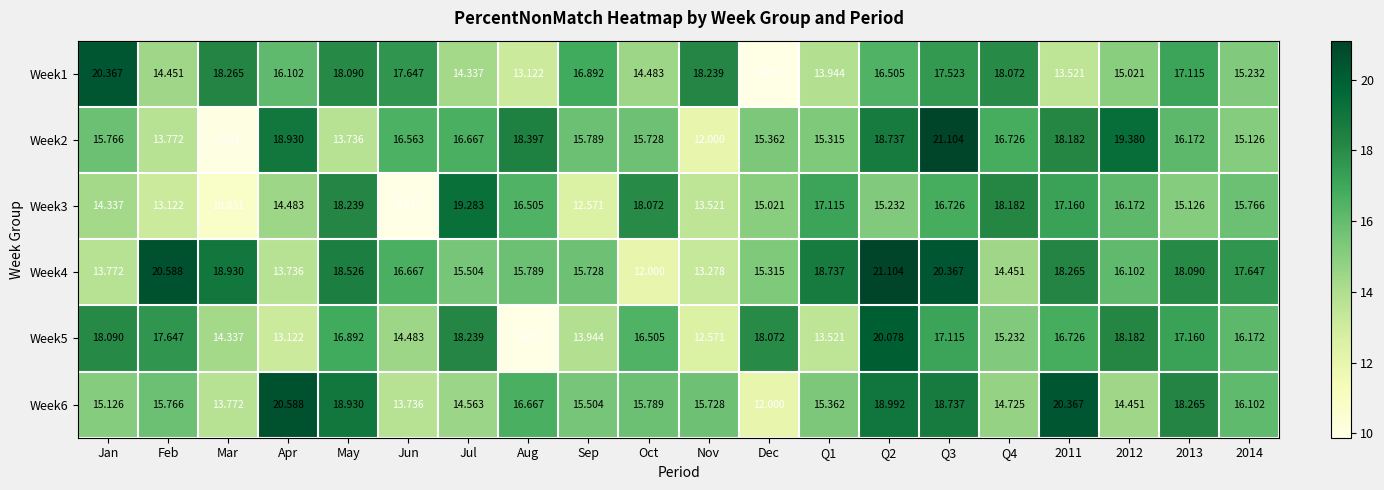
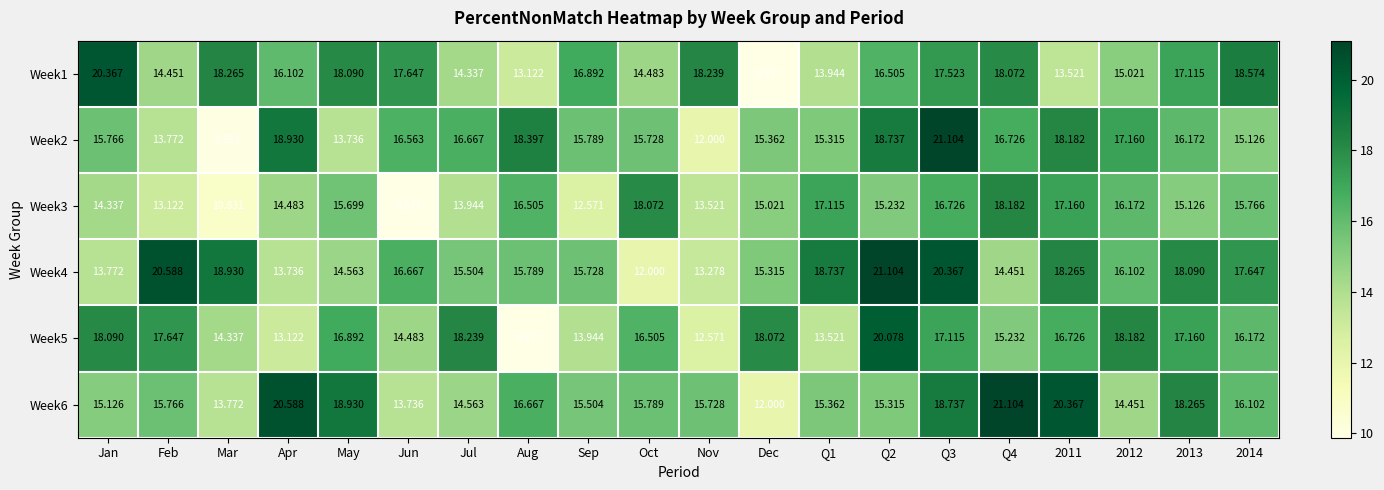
  {
    "Week1": {
      "Jan": 20.367,
      "Feb": 14.451,
      "Mar": 18.265,
      "Apr": 16.102,
      "May": 18.090,
      "Jun": 17.647,
      "Jul": 14.337,
      "Aug": 13.122,
      "Sep": 16.892,
      "Oct": 14.483,
      "Nov": 18.239,
      "Q1": 13.944,
      "Q2": 16.505,
      "Q3": 17.523,
      "Q4": 18.072,
      "2011": 13.521,
      "2012": 15.021,
      "2013": 17.115,
-     "2014": 15.232
+     "2014": 18.574
    },
    "Week2": {
      "Jan": 15.766,
      "Feb": 13.772,
      "Apr": 18.930,
      "May": 13.736,
      "Jun": 16.563,
      "Jul": 16.667,
      "Aug": 18.397,
      "Sep": 15.789,
      "Oct": 15.728,
      "Nov": 12.000,
      "Dec": 15.362,
      "Q1": 15.315,
      "Q2": 18.737,
      "Q3": 21.104,
      "Q4": 16.726,
      "2011": 18.182,
-     "2012": 19.380,
+     "2012": 17.160,
      "2013": 16.172,
      "2014": 15.126
    },
    "Week3": {
      "Jan": 14.337,
      "Feb": 13.122,
      "Mar": 10.831,
      "Apr": 14.483,
-     "May": 18.239,
-     "Jul": 19.283,
+     "May": 15.699,
+     "Jul": 13.944,
      "Aug": 16.505,
      "Sep": 12.571,
      "Oct": 18.072,
      "Nov": 13.521,
      "Dec": 15.021,
      "Q1": 17.115,
      "Q2": 15.232,
      "Q3": 16.726,
      "Q4": 18.182,
      "2011": 17.160,
      "2012": 16.172,
      "2013": 15.126,
      "2014": 15.766
    },
    "Week4": {
      "Jan": 13.772,
      "Feb": 20.588,
      "Mar": 18.930,
      "Apr": 13.736,
-     "May": 18.526,
+     "May": 14.563,
      "Jun": 16.667,
      "Jul": 15.504,
      "Aug": 15.789,
      "Sep": 15.728,
      "Oct": 12.000,
      "Nov": 13.278,
      "Dec": 15.315,
      "Q1": 18.737,
      "Q2": 21.104,
      "Q3": 20.367,
      "Q4": 14.451,
      "2011": 18.265,
      "2012": 16.102,
      "2013": 18.090,
      "2014": 17.647
    },
    "Week5": {
      "Jan": 18.090,
      "Feb": 17.647,
      "Mar": 14.337,
      "Apr": 13.122,
      "May": 16.892,
      "Jun": 14.483,
      "Jul": 18.239,
      "Sep": 13.944,
      "Oct": 16.505,
      "Nov": 12.571,
      "Dec": 18.072,
      "Q1": 13.521,
      "Q2": 20.078,
      "Q3": 17.115,
      "Q4": 15.232,
      "2011": 16.726,
      "2012": 18.182,
      "2013": 17.160,
      "2014": 16.172
    },
    "Week6": {
      "Jan": 15.126,
      "Feb": 15.766,
      "Mar": 13.772,
      "Apr": 20.588,
      "May": 18.930,
      "Jun": 13.736,
      "Jul": 14.563,
      "Aug": 16.667,
      "Sep": 15.504,
      "Oct": 15.789,
      "Nov": 15.728,
      "Dec": 12.000,
      "Q1": 15.362,
-     "Q2": 18.992,
+     "Q2": 15.315,
      "Q3": 18.737,
-     "Q4": 14.725,
+     "Q4": 21.104,
      "2011": 20.367,
      "2012": 14.451,
      "2013": 18.265,
      "2014": 16.102
    }
  }
